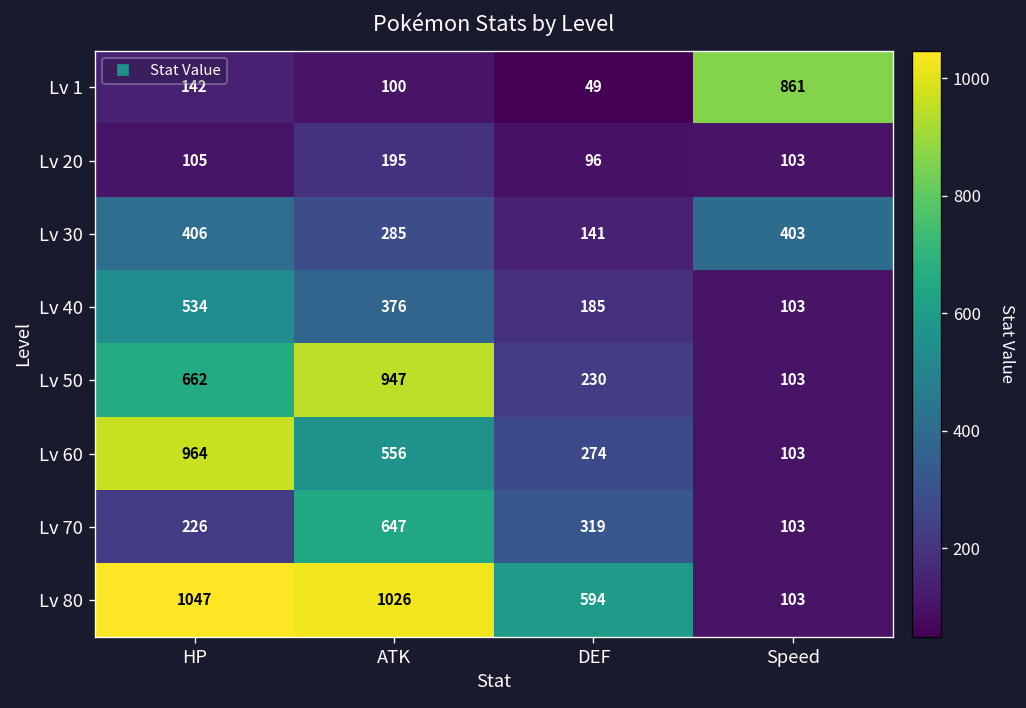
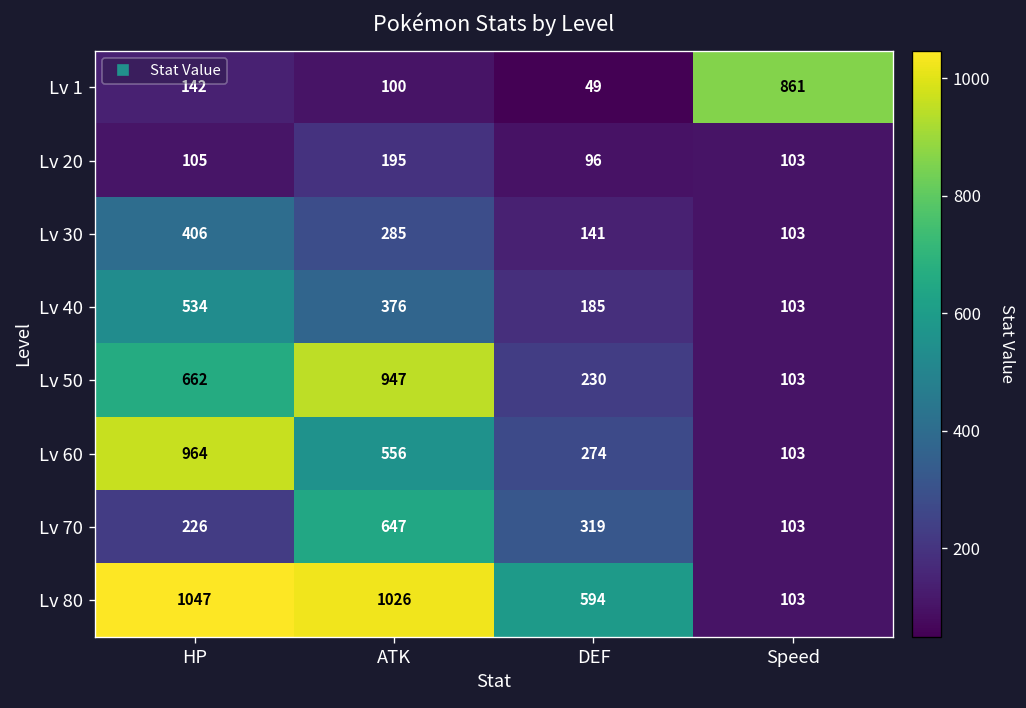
  {
    "Lv 1": {
      "ATK": 100,
      "DEF": 49,
      "Speed": 861
    },
    "Lv 20": {
      "HP": 105,
      "ATK": 195,
      "DEF": 96,
      "Speed": 103
    },
    "Lv 30": {
      "HP": 406,
      "ATK": 285,
      "DEF": 141,
-     "Speed": 403
+     "Speed": 103
    },
    "Lv 40": {
      "HP": 534,
      "ATK": 376,
      "DEF": 185,
      "Speed": 103
    },
    "Lv 50": {
      "HP": 662,
      "ATK": 947,
      "DEF": 230,
      "Speed": 103
    },
    "Lv 60": {
      "HP": 964,
      "ATK": 556,
      "DEF": 274,
      "Speed": 103
    },
    "Lv 70": {
      "HP": 226,
      "ATK": 647,
      "DEF": 319,
      "Speed": 103
    },
    "Lv 80": {
      "HP": 1047,
      "ATK": 1026,
      "DEF": 594,
      "Speed": 103
    }
  }
